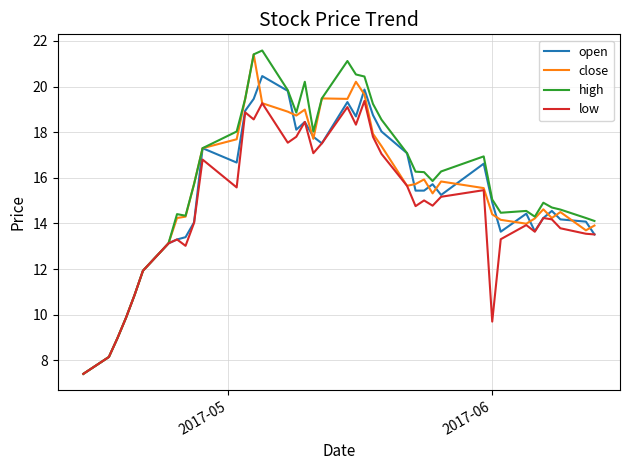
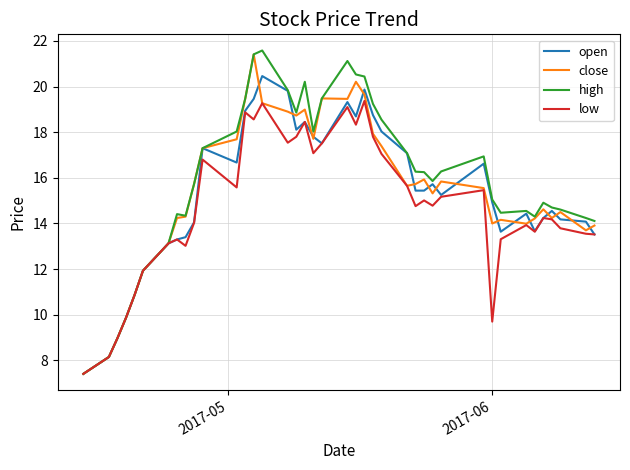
  {
    "open": {
      "2017-06": 14.9
    },
    "close": {
-     "2017-06": 14.4
+     "2017-06": 14.0
    },
    "high": {
      "2017-06": 15.1
    },
    "low": {
      "2017-06": 9.7
    }
  }
